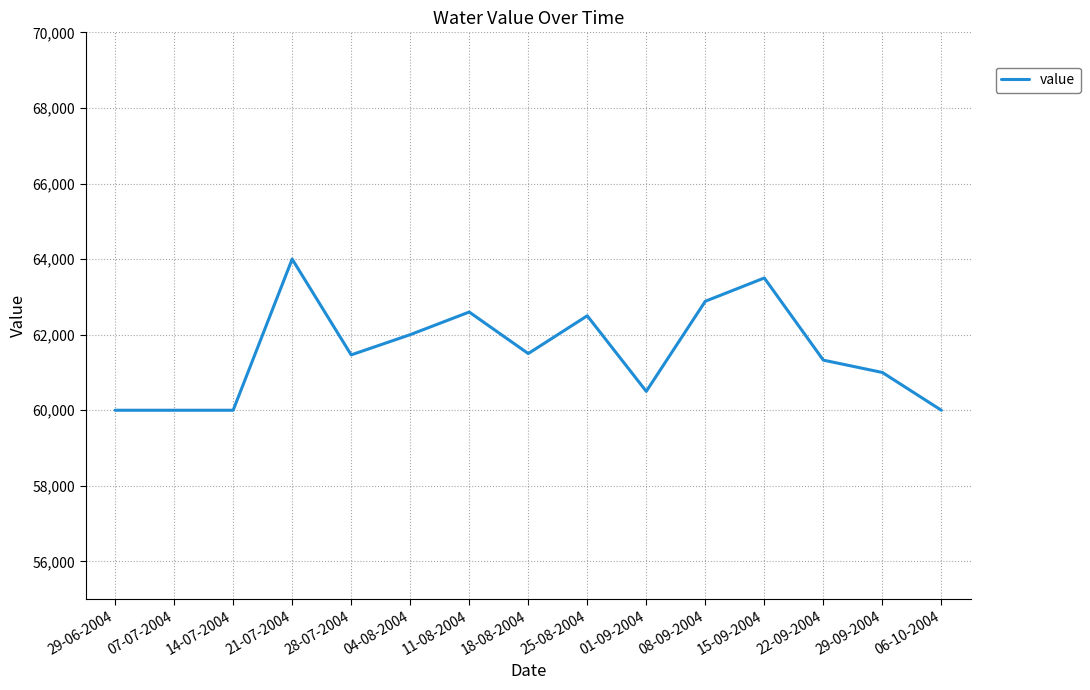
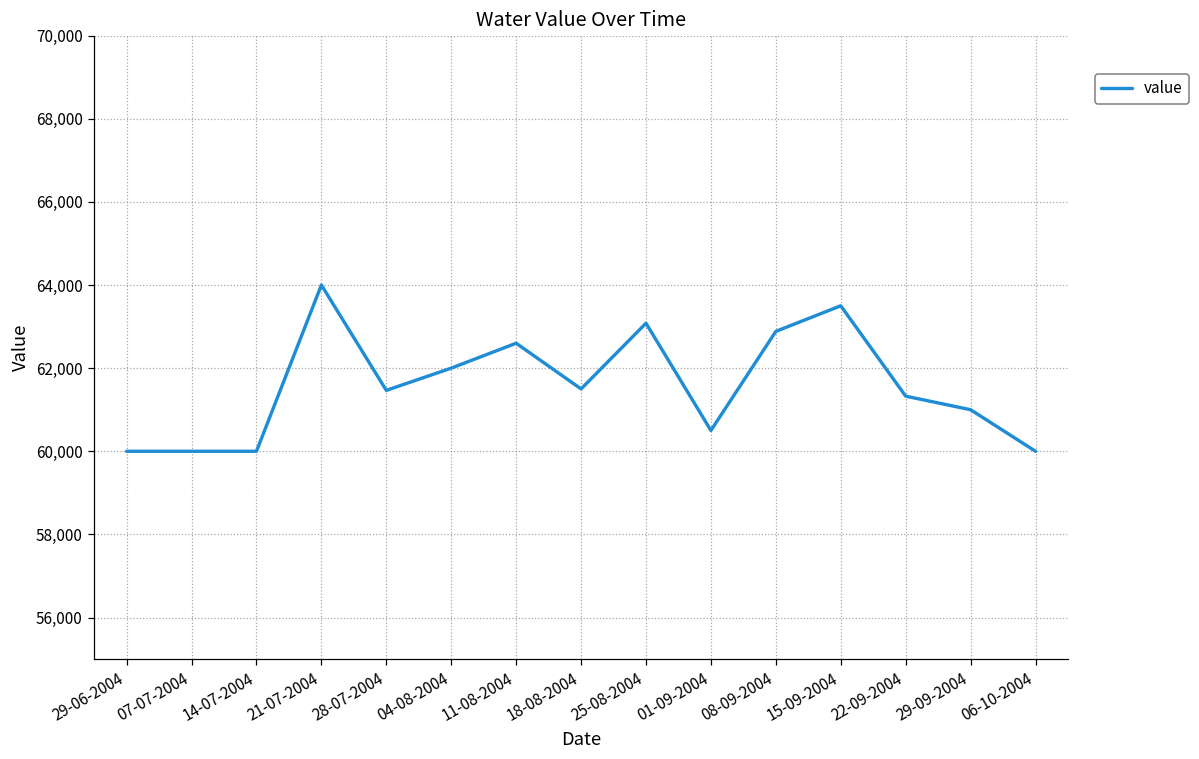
  {
    "29-06-2004": "60,000",
    "07-07-2004": "60,000",
    "14-07-2004": "60,000",
    "21-07-2004": "64,000",
    "28-07-2004": "61,500",
    "04-08-2004": "62,000",
    "11-08-2004": "62,600",
    "18-08-2004": "61,500",
-   "25-08-2004": "62,500",
+   "25-08-2004": "63,100",
    "01-09-2004": "60,500",
    "08-09-2004": "62,900",
    "15-09-2004": "63,500",
    "22-09-2004": "61,300",
    "29-09-2004": "61,000",
    "06-10-2004": "60,000"
  }
